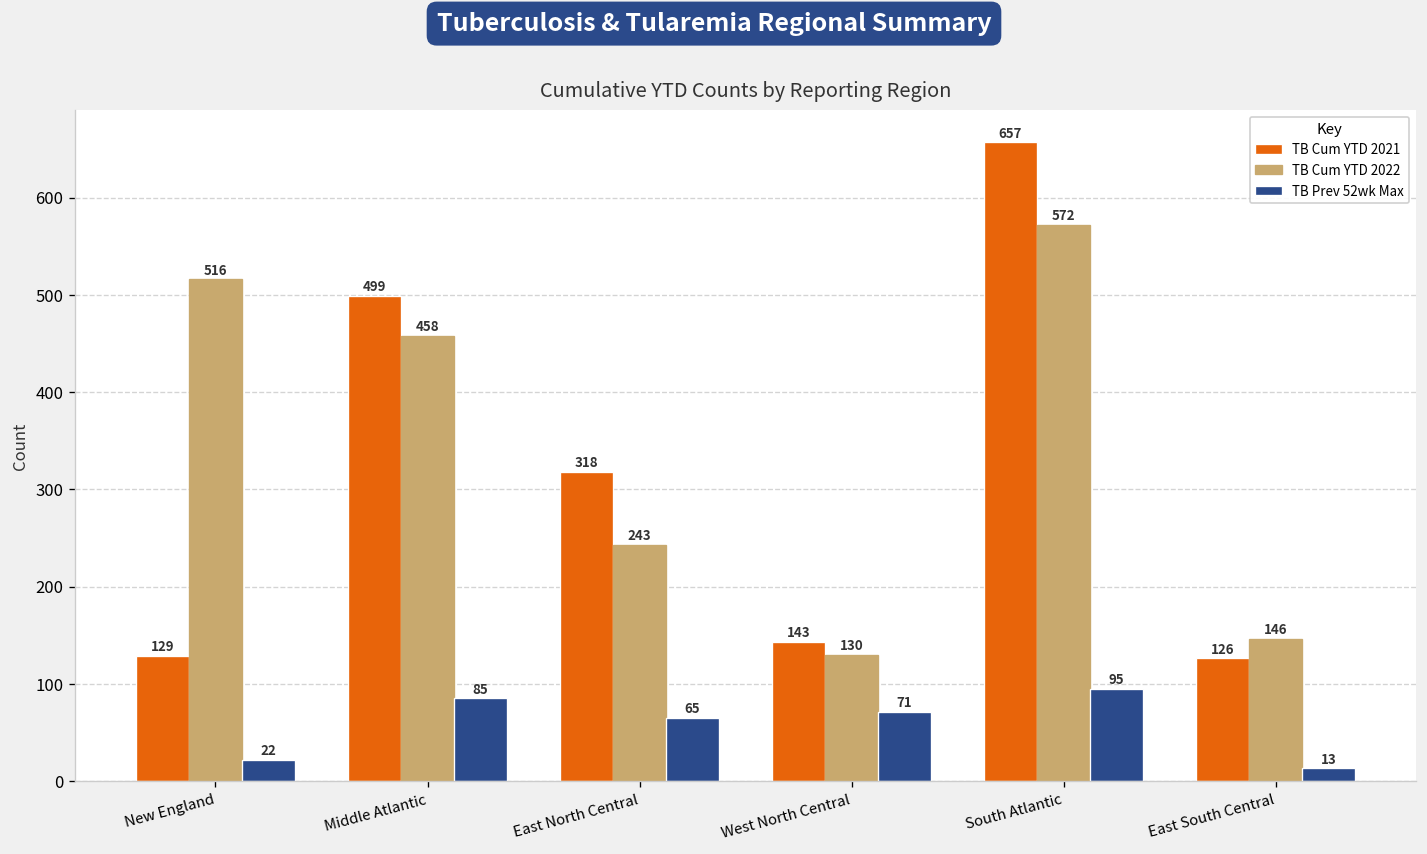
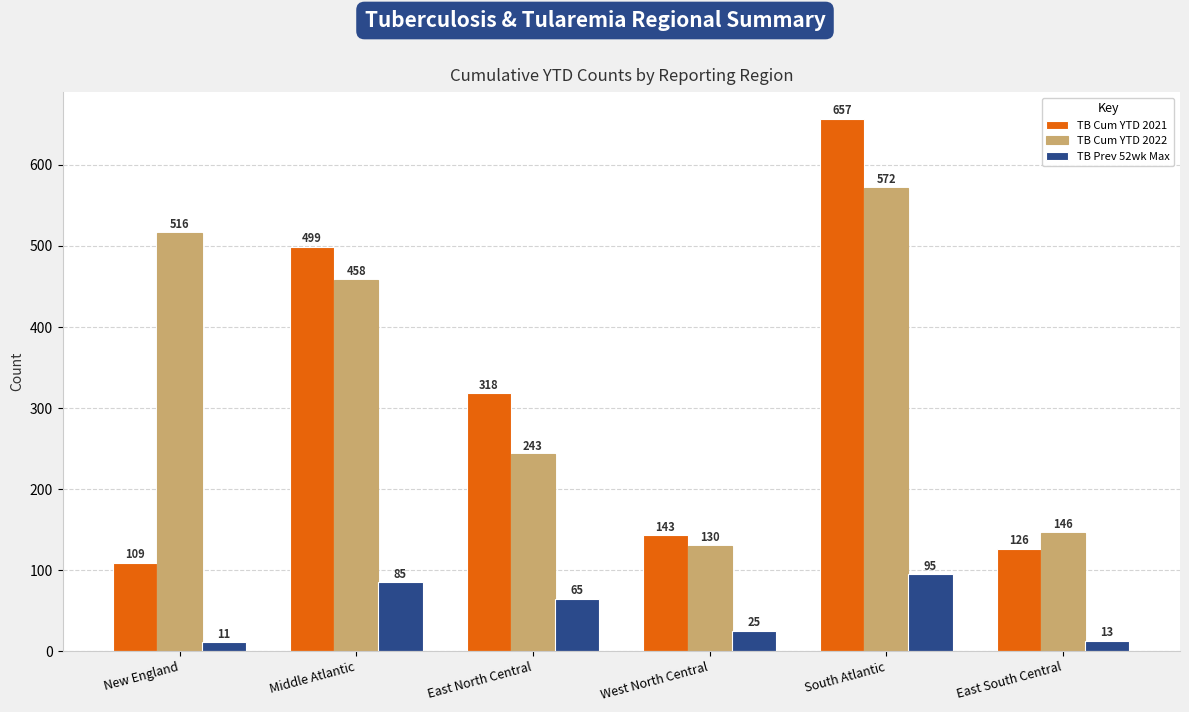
  {
    "TB Cum YTD 2021": {
-     "New England": 129,
+     "New England": 109,
      "Middle Atlantic": 499,
      "East North Central": 318,
      "West North Central": 143,
      "South Atlantic": 657,
      "East South Central": 126
    },
    "TB Cum YTD 2022": {
      "New England": 516,
      "Middle Atlantic": 458,
      "East North Central": 243,
      "West North Central": 130,
      "South Atlantic": 572,
      "East South Central": 146
    },
    "TB Prev 52wk Max": {
-     "New England": 22,
+     "New England": 11,
      "Middle Atlantic": 85,
      "East North Central": 65,
-     "West North Central": 71,
+     "West North Central": 25,
      "South Atlantic": 95,
      "East South Central": 13
    }
  }
